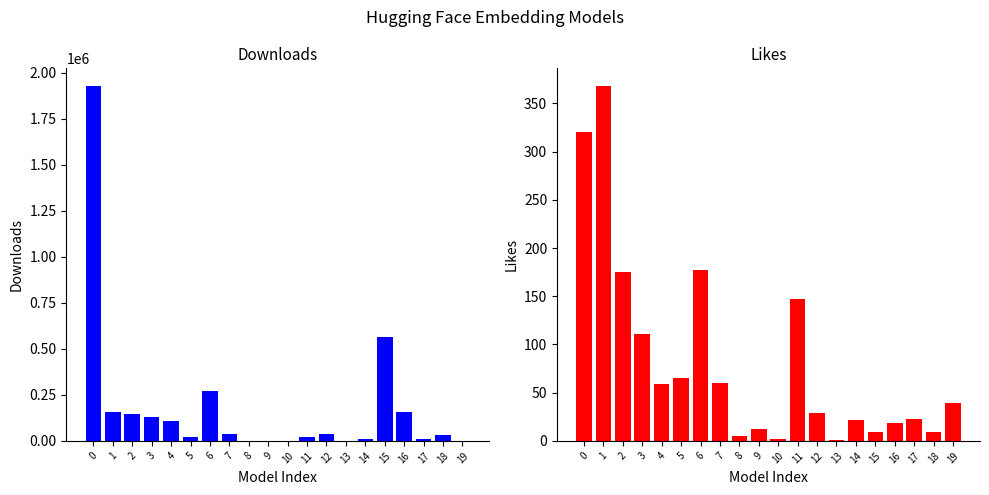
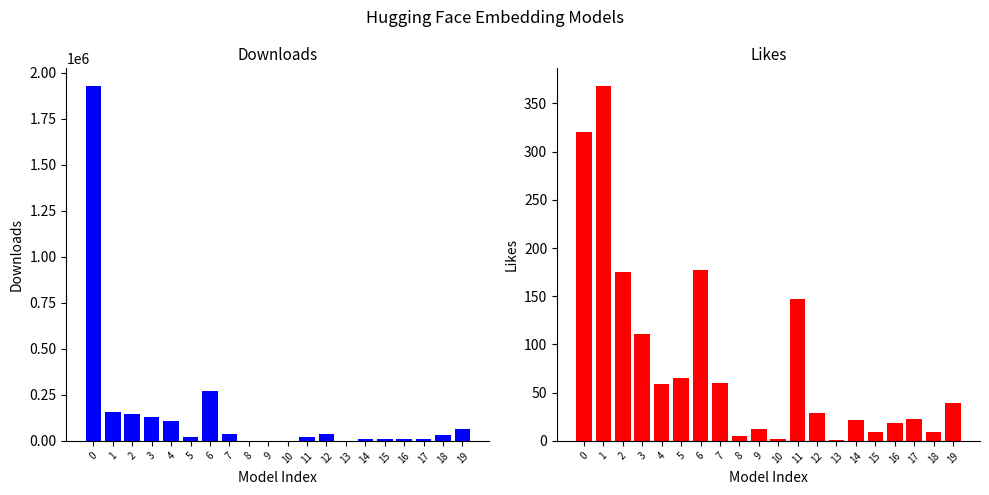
  {
    "Downloads": {
      "0": 1930000,
      "1": 160000,
      "2": 150000,
      "3": 130000,
      "4": 110000,
      "5": 20000,
      "6": 270000,
      "7": 40000,
      "11": 20000,
      "12": 40000,
-     "15": 570000,
-     "16": 160000,
+     "15": 10000,
+     "16": 10000,
      "18": 30000,
-     "19": 0
+     "19": 70000
    },
    "Likes": {
      "0": 320,
      "1": 370,
      "2": 180,
      "3": 110,
      "4": 60,
      "5": 70,
      "6": 180,
      "7": 60,
      "8": 10,
      "9": 10,
      "11": 150,
      "12": 30,
      "14": 20,
      "15": 10,
      "16": 20,
      "17": 20,
      "18": 10,
      "19": 40
    }
  }
